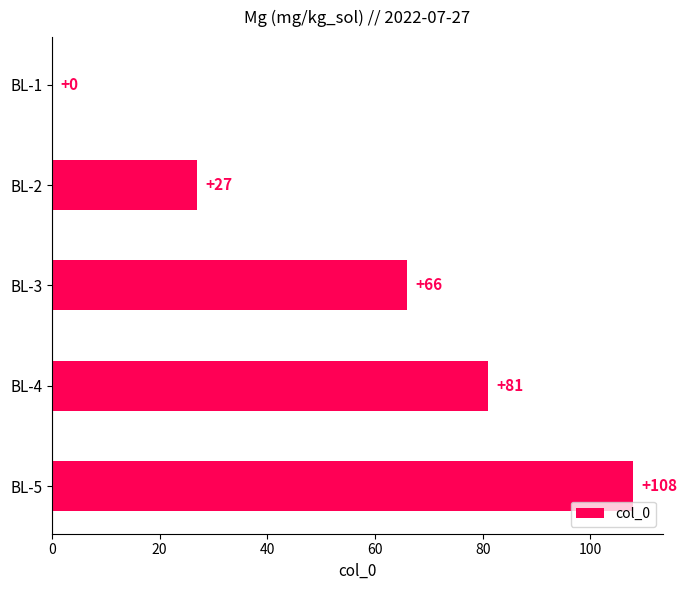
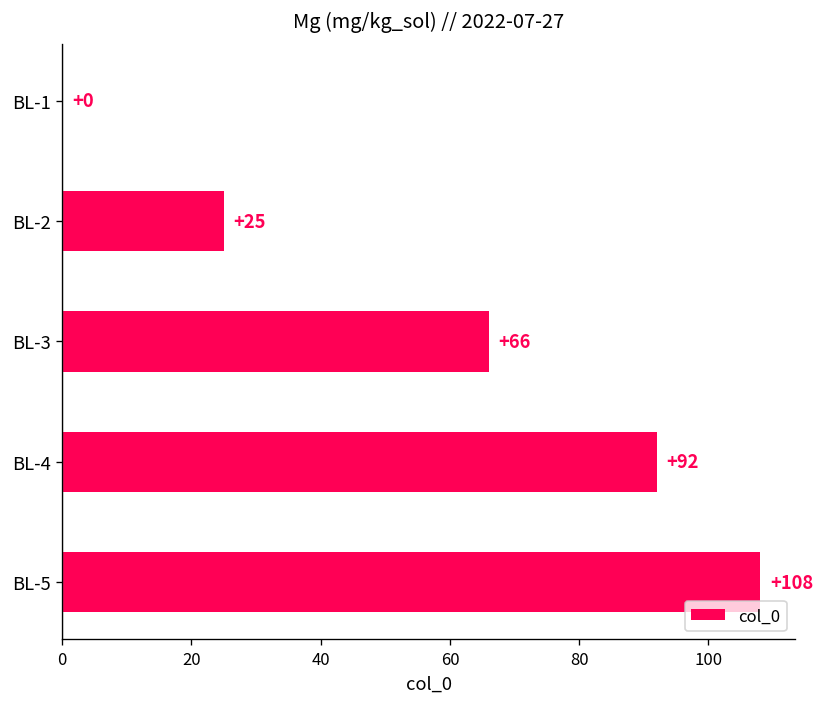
  {
    "BL-1": "+0",
-   "BL-2": "+27",
+   "BL-2": "+25",
    "BL-3": "+66",
-   "BL-4": "+81",
+   "BL-4": "+92",
    "BL-5": "+108"
  }
